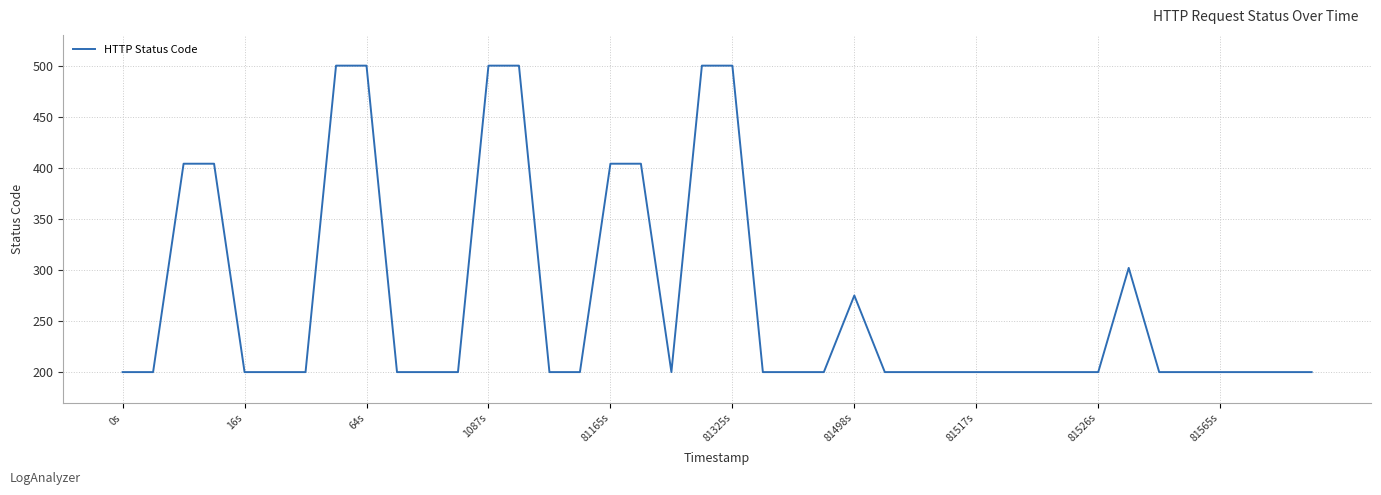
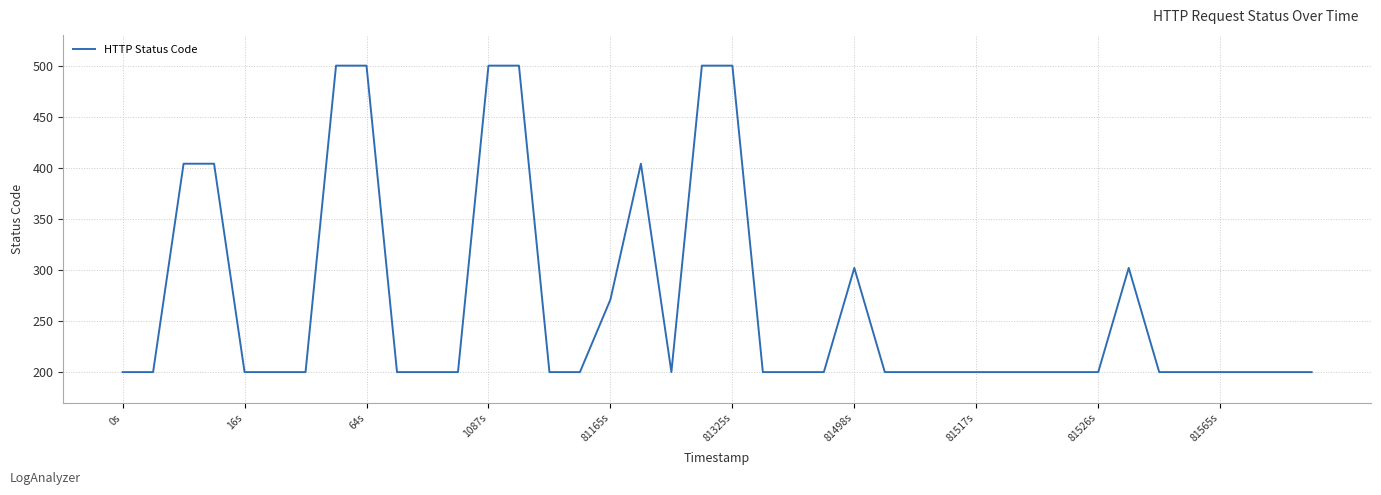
  {
    "0s": 200,
    "16s": 200,
    "64s": 500,
    "1087s": 500,
-   "81165s": 404,
+   "81165s": 271,
    "81325s": 500,
-   "81498s": 275,
+   "81498s": 302,
    "81517s": 200,
    "81526s": 200,
    "81565s": 200
  }
